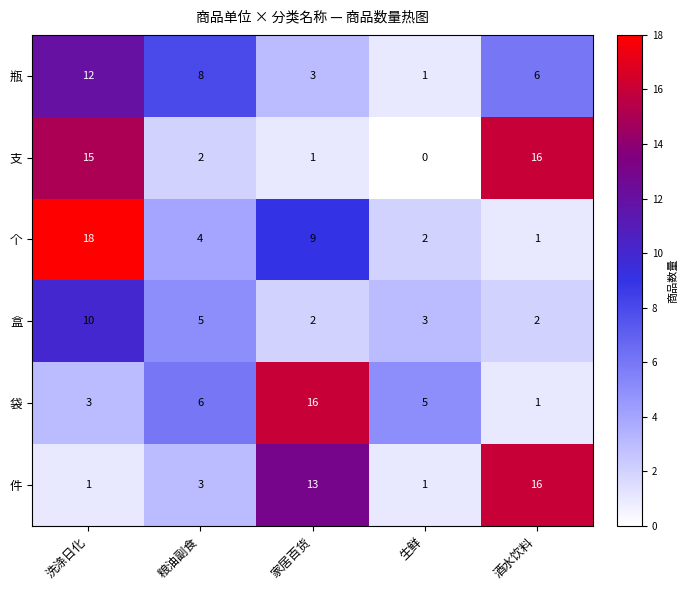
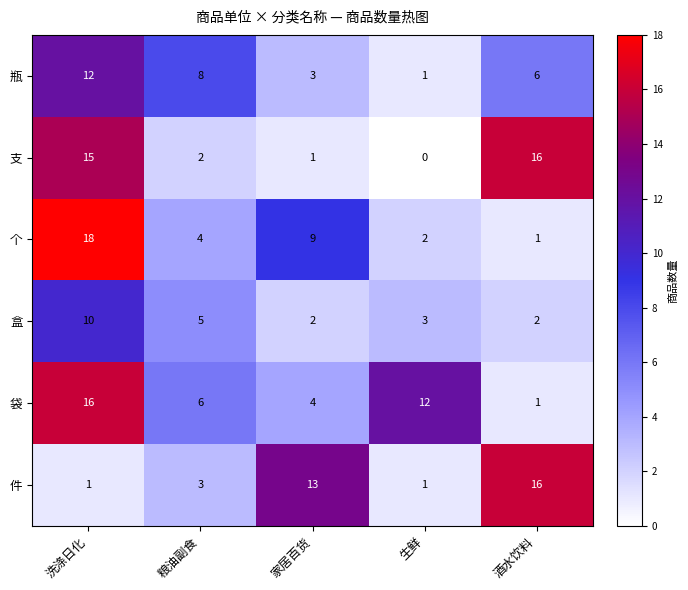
  {
    "瓶": {
      "洗涤日化": 12,
      "粮油副食": 8,
      "家居百货": 3,
      "生鲜": 1,
      "酒水饮料": 6
    },
    "支": {
      "洗涤日化": 15,
      "粮油副食": 2,
      "家居百货": 1,
      "生鲜": 0,
      "酒水饮料": 16
    },
    "个": {
      "洗涤日化": 18,
      "粮油副食": 4,
      "家居百货": 9,
      "生鲜": 2,
      "酒水饮料": 1
    },
    "盒": {
      "洗涤日化": 10,
      "粮油副食": 5,
      "家居百货": 2,
      "生鲜": 3,
      "酒水饮料": 2
    },
    "袋": {
-     "洗涤日化": 3,
+     "洗涤日化": 16,
      "粮油副食": 6,
-     "家居百货": 16,
-     "生鲜": 5,
+     "家居百货": 4,
+     "生鲜": 12,
      "酒水饮料": 1
    },
    "件": {
      "洗涤日化": 1,
      "粮油副食": 3,
      "家居百货": 13,
      "生鲜": 1,
      "酒水饮料": 16
    }
  }
